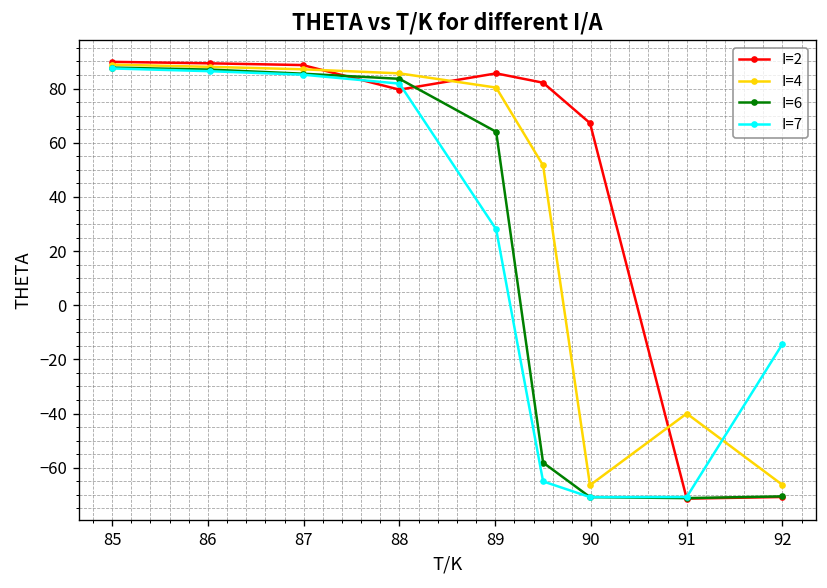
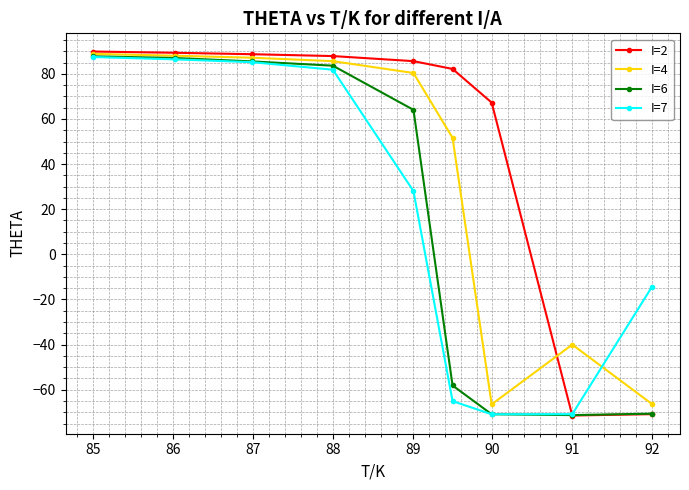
  {
    "I=2": {
-     "88": 80
+     "88": 88
    },
    "I=4": {
      "88": 86,
      "91": -40,
      "92": -66
    },
    "I=6": {
      "88": 84
    },
    "I=7": {
      "88": 82,
      "92": -14
    }
  }
